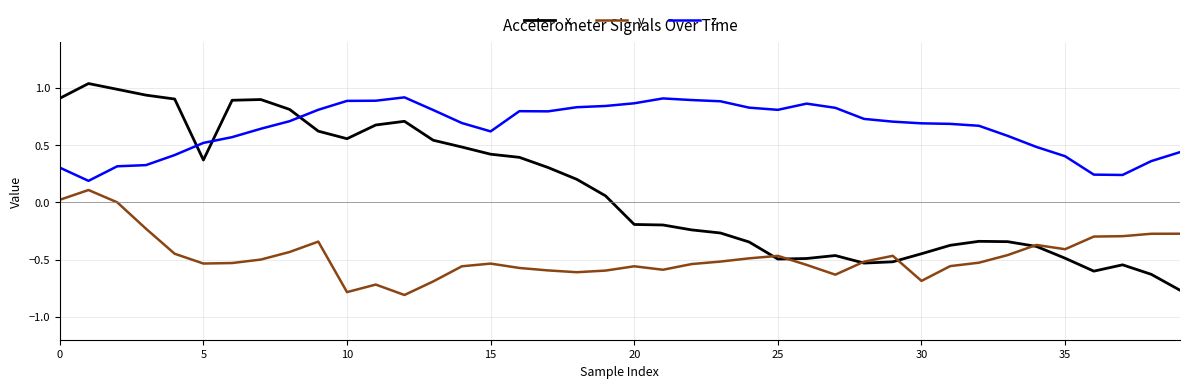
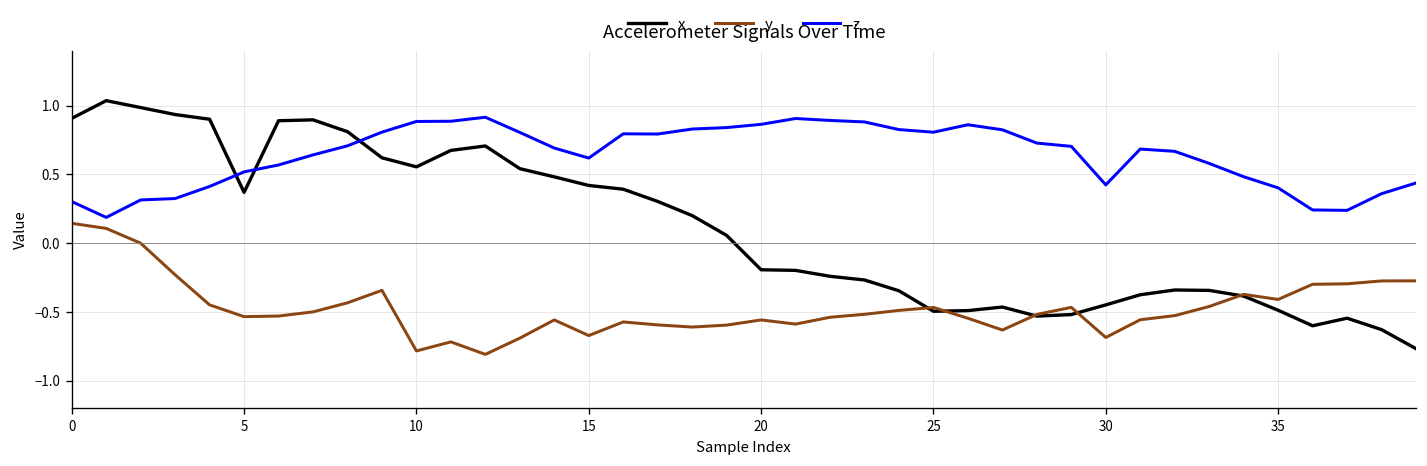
  {
    "x": {
      "0": 0.91,
      "5": 0.37,
      "10": 0.55,
      "15": 0.42,
      "20": -0.19,
      "25": -0.50,
      "30": -0.45,
      "35": -0.49
    },
    "y": {
-     "0": 0.02,
+     "0": 0.14,
      "5": -0.54,
      "10": -0.78,
-     "15": -0.54,
+     "15": -0.67,
      "20": -0.56,
      "25": -0.47,
      "30": -0.69,
      "35": -0.41
    },
    "z": {
      "0": 0.30,
      "5": 0.52,
      "10": 0.88,
      "15": 0.62,
      "20": 0.86,
      "25": 0.81,
-     "30": 0.69,
+     "30": 0.42,
      "35": 0.40
    }
  }
